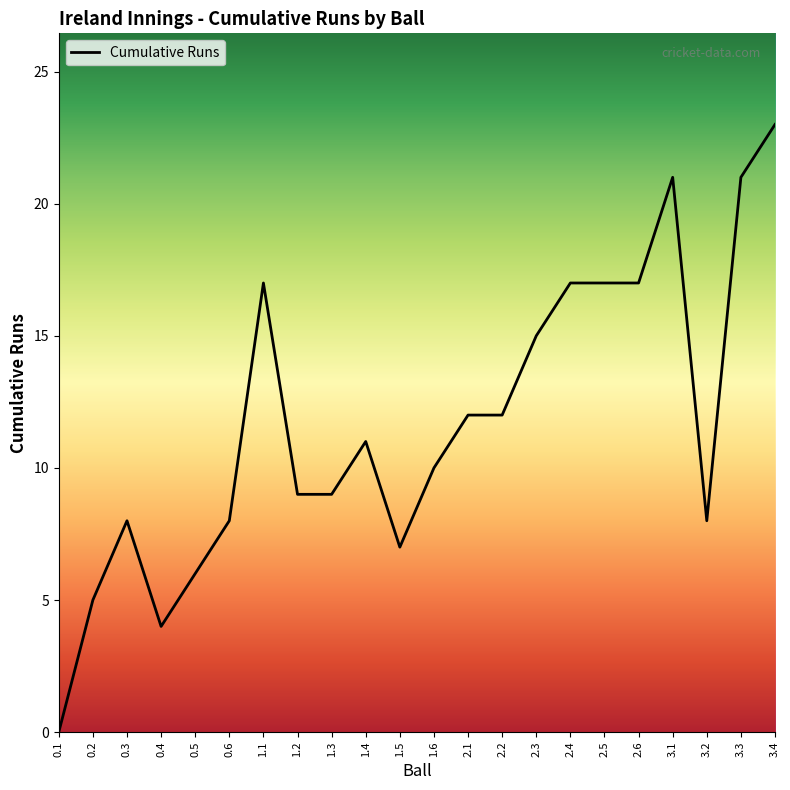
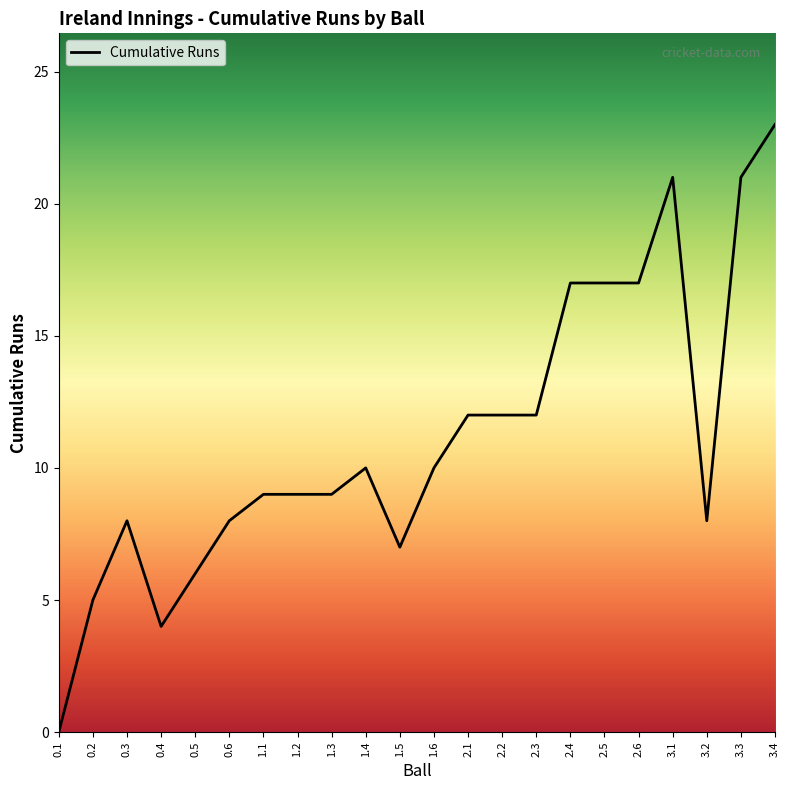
  {
    "0.1": 0,
    "0.2": 5,
    "0.3": 8,
    "0.4": 4,
    "0.5": 6,
    "0.6": 8,
-   "1.1": 17,
+   "1.1": 9,
    "1.2": 9,
    "1.3": 9,
-   "1.4": 11,
+   "1.4": 10,
    "1.5": 7,
    "1.6": 10,
    "2.1": 12,
    "2.2": 12,
-   "2.3": 15,
+   "2.3": 12,
    "2.4": 17,
    "2.5": 17,
    "2.6": 17,
    "3.1": 21,
    "3.2": 8,
    "3.3": 21,
    "3.4": 23
  }
